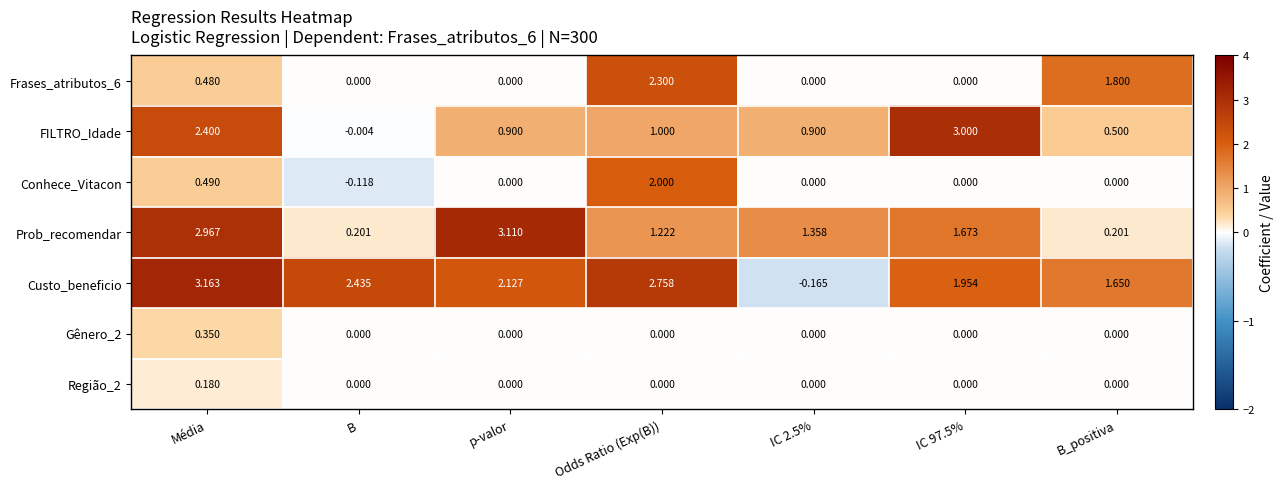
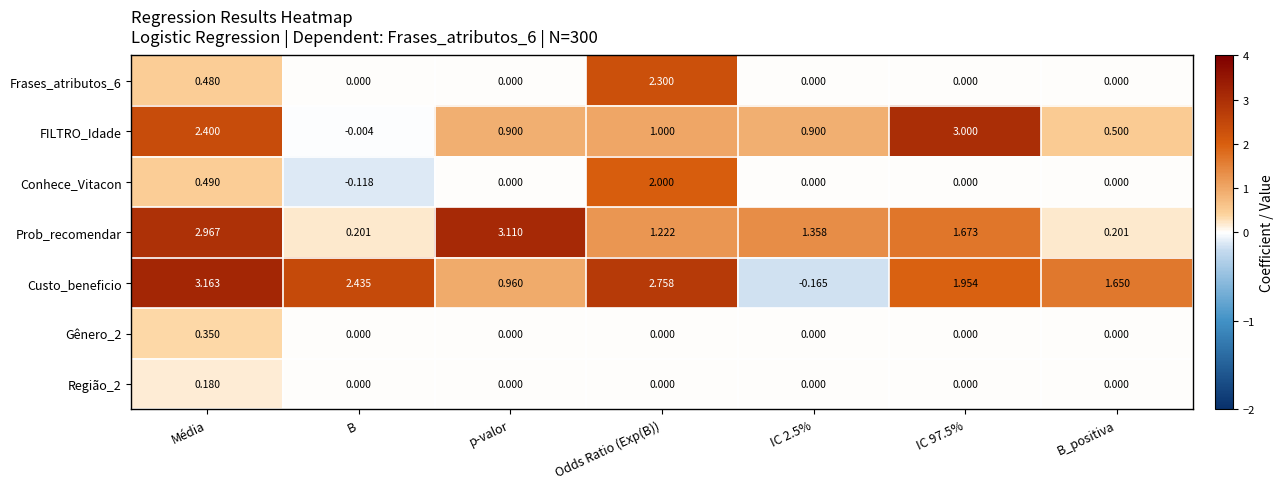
  {
    "Frases_atributos_6": {
      "Média": 0.480,
      "B": 0.000,
      "p-valor": 0.000,
      "Odds Ratio (Exp(B))": 2.300,
      "IC 2.5%": 0.000,
      "IC 97.5%": 0.000,
-     "B_positiva": 1.800
+     "B_positiva": 0.000
    },
    "FILTRO_Idade": {
      "Média": 2.400,
      "B": -0.004,
      "p-valor": 0.900,
      "Odds Ratio (Exp(B))": 1.000,
      "IC 2.5%": 0.900,
      "IC 97.5%": 3.000,
      "B_positiva": 0.500
    },
    "Conhece_Vitacon": {
      "Média": 0.490,
      "B": -0.118,
      "p-valor": 0.000,
      "Odds Ratio (Exp(B))": 2.000,
      "IC 2.5%": 0.000,
      "IC 97.5%": 0.000,
      "B_positiva": 0.000
    },
    "Prob_recomendar": {
      "Média": 2.967,
      "B": 0.201,
      "p-valor": 3.110,
      "Odds Ratio (Exp(B))": 1.222,
      "IC 2.5%": 1.358,
      "IC 97.5%": 1.673,
      "B_positiva": 0.201
    },
    "Custo_beneficio": {
      "Média": 3.163,
      "B": 2.435,
-     "p-valor": 2.127,
+     "p-valor": 0.960,
      "Odds Ratio (Exp(B))": 2.758,
      "IC 2.5%": -0.165,
      "IC 97.5%": 1.954,
      "B_positiva": 1.650
    },
    "Gênero_2": {
      "Média": 0.350,
      "B": 0.000,
      "p-valor": 0.000,
      "Odds Ratio (Exp(B))": 0.000,
      "IC 2.5%": 0.000,
      "IC 97.5%": 0.000,
      "B_positiva": 0.000
    },
    "Região_2": {
      "Média": 0.180,
      "B": 0.000,
      "p-valor": 0.000,
      "Odds Ratio (Exp(B))": 0.000,
      "IC 2.5%": 0.000,
      "IC 97.5%": 0.000,
      "B_positiva": 0.000
    }
  }
